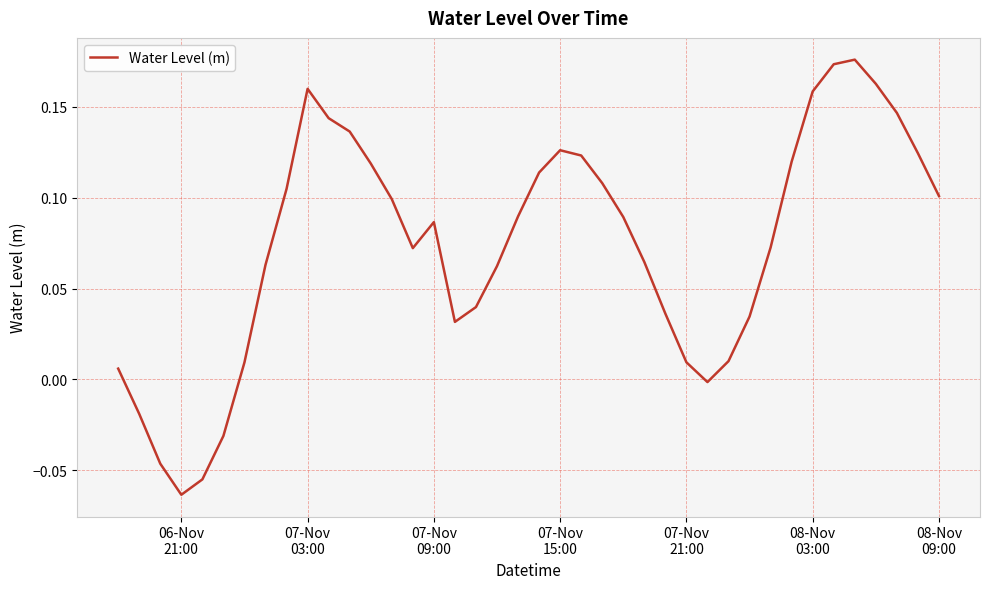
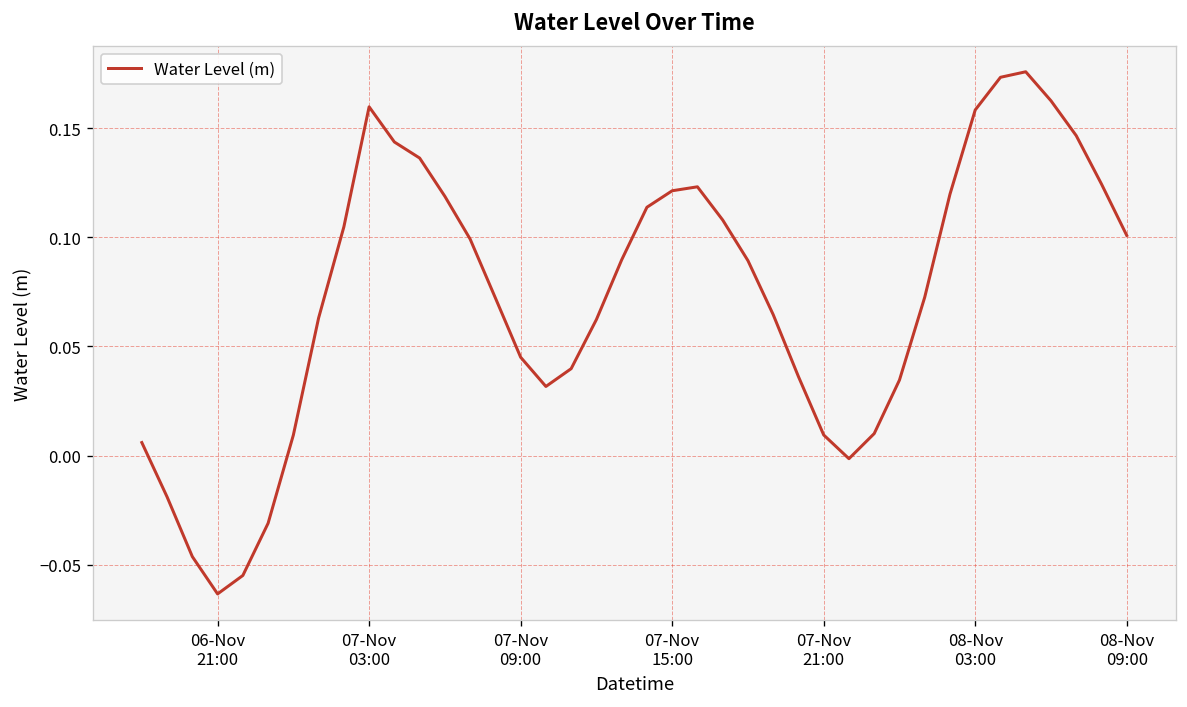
  {
    "06-Nov 21:00": -0.063,
    "07-Nov 03:00": 0.160,
-   "07-Nov 09:00": 0.087,
-   "07-Nov 15:00": 0.126,
+   "07-Nov 09:00": 0.045,
+   "07-Nov 15:00": 0.121,
    "07-Nov 21:00": 0.009,
    "08-Nov 03:00": 0.158,
    "08-Nov 09:00": 0.101
  }
